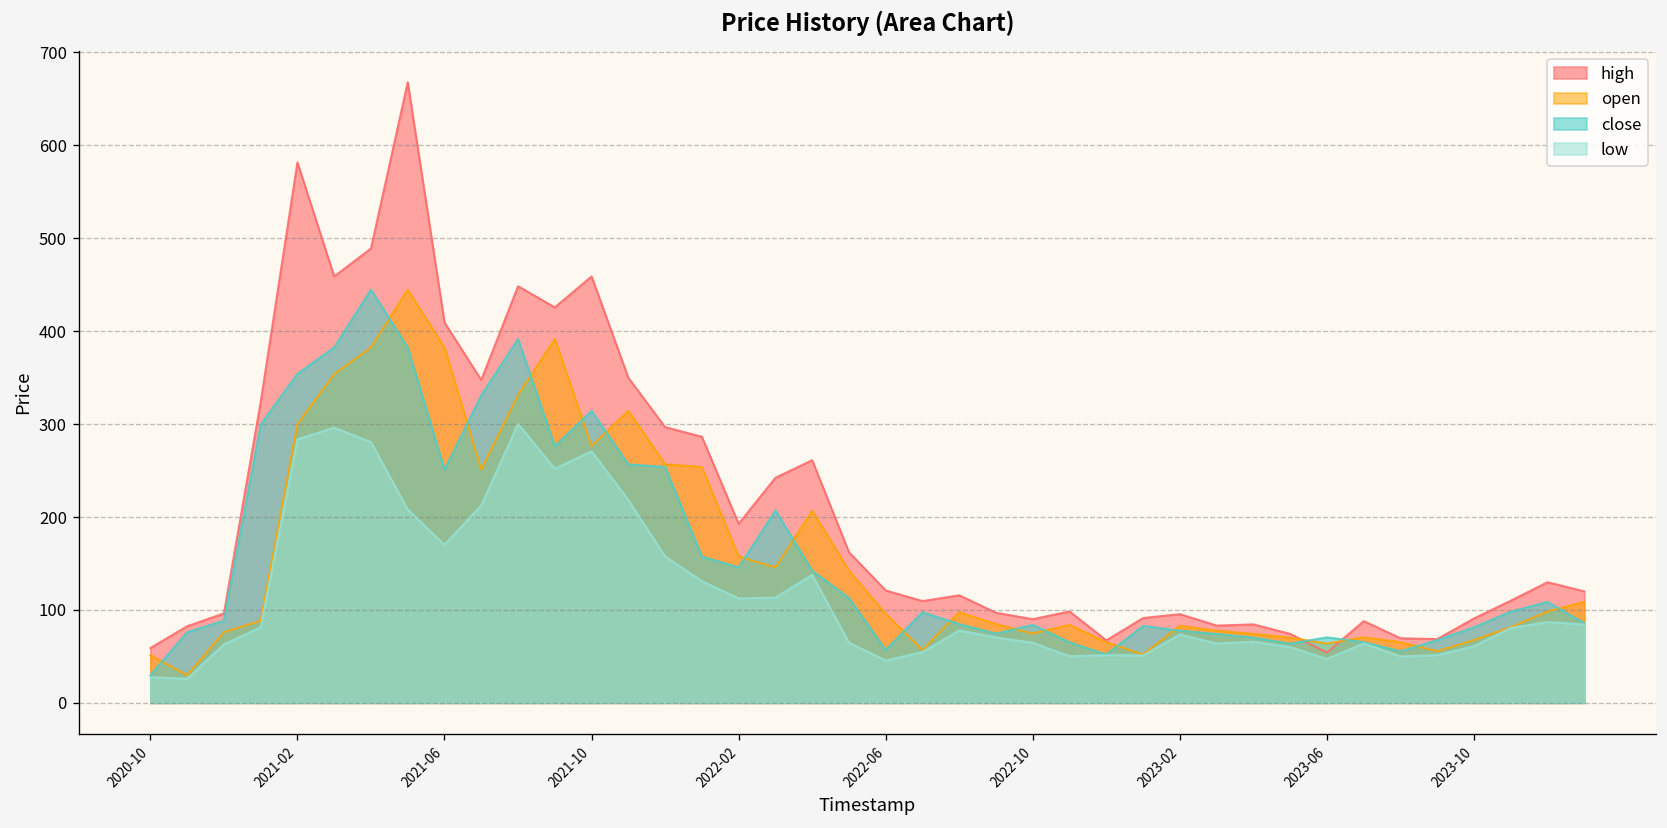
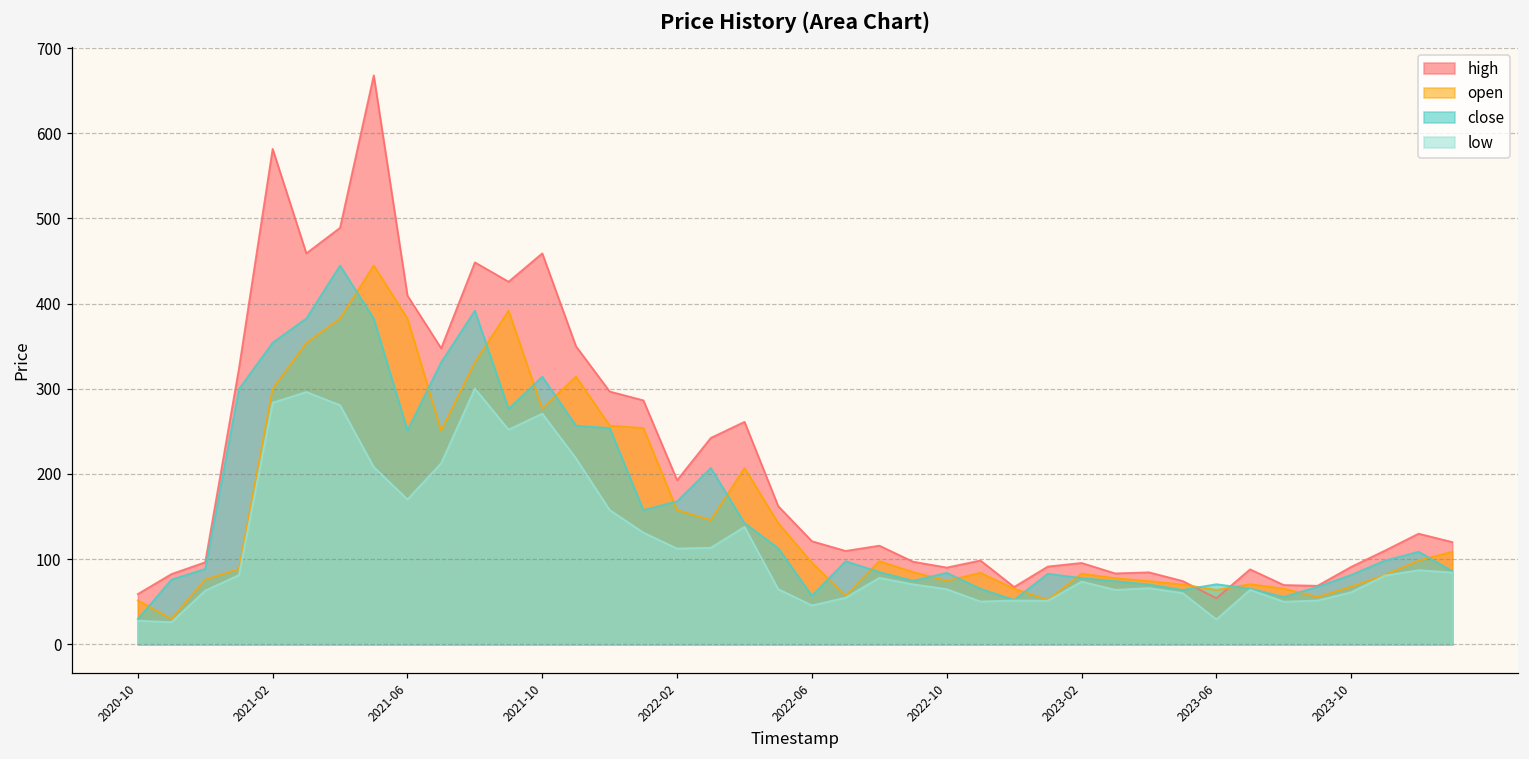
  {
    "high": {
      "2020-10": 60,
      "2021-02": 580,
      "2021-06": 410,
      "2021-10": 460,
      "2022-02": 190,
      "2022-06": 120,
      "2022-10": 90,
      "2023-02": 100,
      "2023-06": 50,
      "2023-10": 90
    },
    "open": {
      "2020-10": 50,
      "2021-02": 300,
      "2021-06": 380,
      "2021-10": 280,
      "2022-02": 160,
      "2022-06": 100,
      "2022-10": 70,
      "2023-02": 80,
      "2023-06": 60,
      "2023-10": 70
    },
    "close": {
      "2021-02": 350,
      "2021-06": 250,
      "2021-10": 310,
-     "2022-02": 150,
+     "2022-02": 170,
      "2022-06": 60,
      "2022-10": 80,
      "2023-02": 80,
      "2023-06": 70,
      "2023-10": 80
    },
    "low": {
      "2021-02": 280,
      "2021-06": 170,
      "2021-10": 270,
      "2022-02": 110,
      "2022-06": 50,
      "2022-10": 60,
      "2023-02": 70,
-     "2023-06": 50,
+     "2023-06": 30,
      "2023-10": 60
    }
  }
